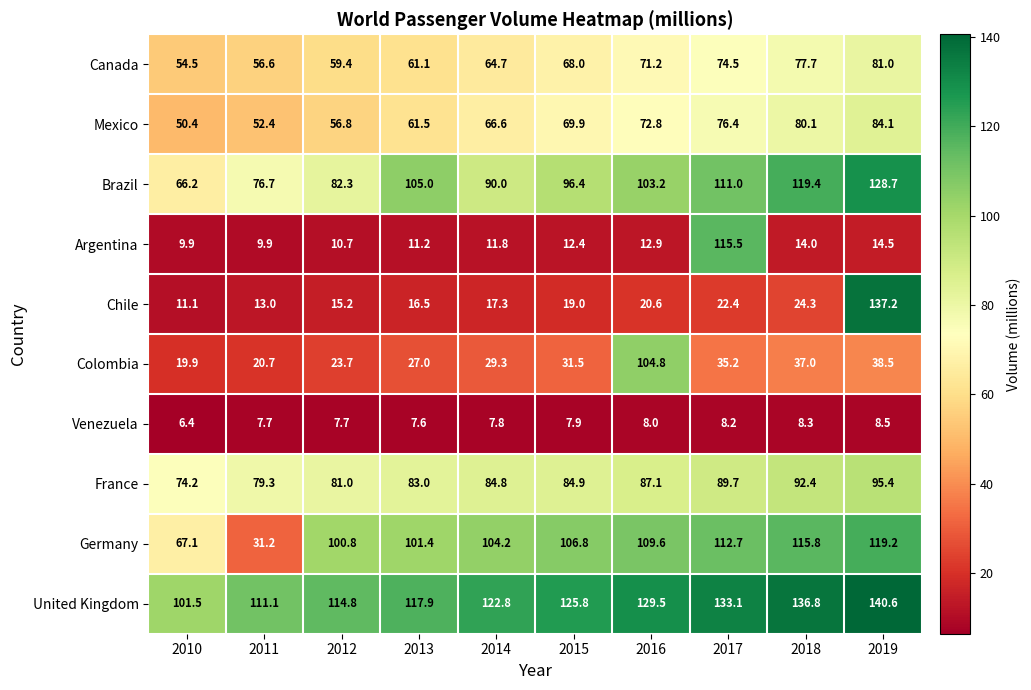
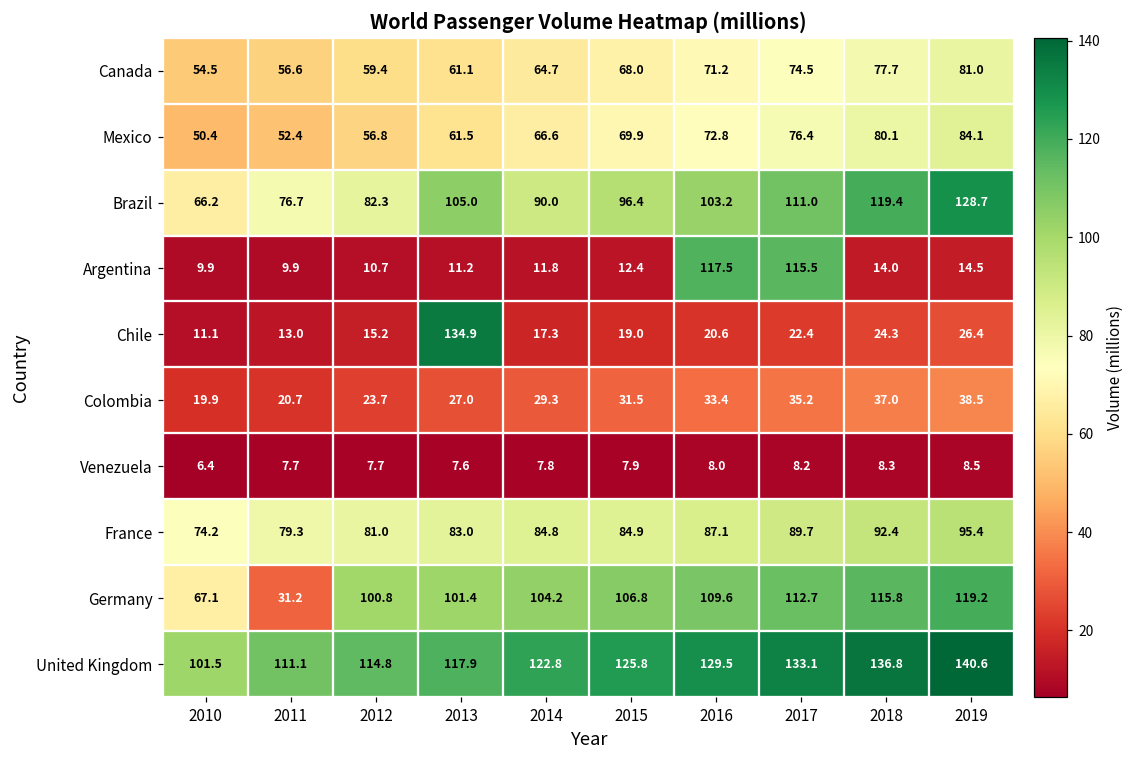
  {
    "Canada": {
      "2010": 54.5,
      "2011": 56.6,
      "2012": 59.4,
      "2013": 61.1,
      "2014": 64.7,
      "2015": 68.0,
      "2016": 71.2,
      "2017": 74.5,
      "2018": 77.7,
      "2019": 81.0
    },
    "Mexico": {
      "2010": 50.4,
      "2011": 52.4,
      "2012": 56.8,
      "2013": 61.5,
      "2014": 66.6,
      "2015": 69.9,
      "2016": 72.8,
      "2017": 76.4,
      "2018": 80.1,
      "2019": 84.1
    },
    "Brazil": {
      "2010": 66.2,
      "2011": 76.7,
      "2012": 82.3,
      "2013": 105.0,
      "2014": 90.0,
      "2015": 96.4,
      "2016": 103.2,
      "2017": 111.0,
      "2018": 119.4,
      "2019": 128.7
    },
    "Argentina": {
      "2010": 9.9,
      "2011": 9.9,
      "2012": 10.7,
      "2013": 11.2,
      "2014": 11.8,
      "2015": 12.4,
-     "2016": 12.9,
+     "2016": 117.5,
      "2017": 115.5,
      "2018": 14.0,
      "2019": 14.5
    },
    "Chile": {
      "2010": 11.1,
      "2011": 13.0,
      "2012": 15.2,
-     "2013": 16.5,
+     "2013": 134.9,
      "2014": 17.3,
      "2015": 19.0,
      "2016": 20.6,
      "2017": 22.4,
      "2018": 24.3,
-     "2019": 137.2
+     "2019": 26.4
    },
    "Colombia": {
      "2010": 19.9,
      "2011": 20.7,
      "2012": 23.7,
      "2013": 27.0,
      "2014": 29.3,
      "2015": 31.5,
-     "2016": 104.8,
+     "2016": 33.4,
      "2017": 35.2,
      "2018": 37.0,
      "2019": 38.5
    },
    "Venezuela": {
      "2010": 6.4,
      "2011": 7.7,
      "2012": 7.7,
      "2013": 7.6,
      "2014": 7.8,
      "2015": 7.9,
      "2016": 8.0,
      "2017": 8.2,
      "2018": 8.3,
      "2019": 8.5
    },
    "France": {
      "2010": 74.2,
      "2011": 79.3,
      "2012": 81.0,
      "2013": 83.0,
      "2014": 84.8,
      "2015": 84.9,
      "2016": 87.1,
      "2017": 89.7,
      "2018": 92.4,
      "2019": 95.4
    },
    "Germany": {
      "2010": 67.1,
      "2011": 31.2,
      "2012": 100.8,
      "2013": 101.4,
      "2014": 104.2,
      "2015": 106.8,
      "2016": 109.6,
      "2017": 112.7,
      "2018": 115.8,
      "2019": 119.2
    },
    "United Kingdom": {
      "2010": 101.5,
      "2011": 111.1,
      "2012": 114.8,
      "2013": 117.9,
      "2014": 122.8,
      "2015": 125.8,
      "2016": 129.5,
      "2017": 133.1,
      "2018": 136.8,
      "2019": 140.6
    }
  }
